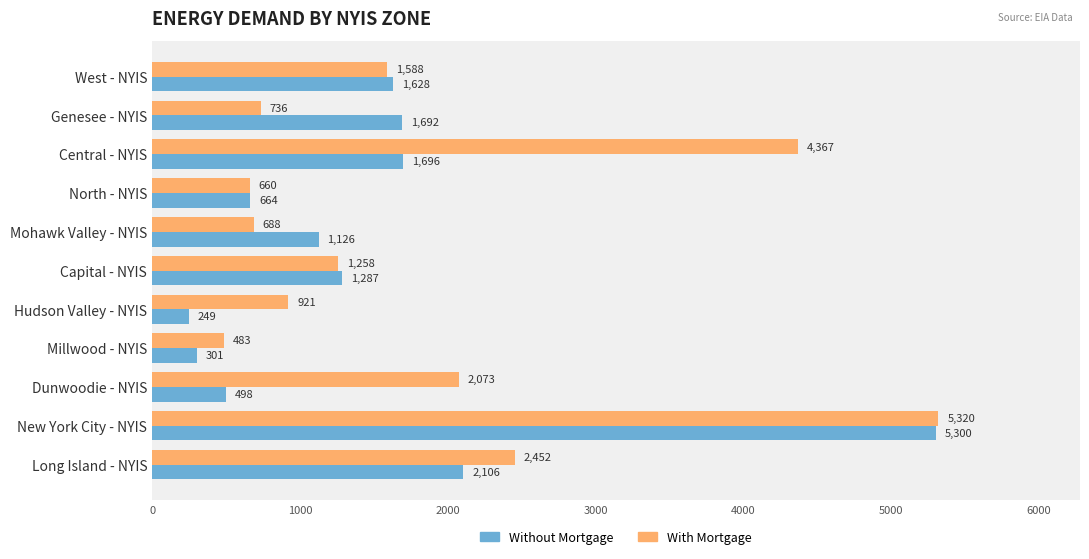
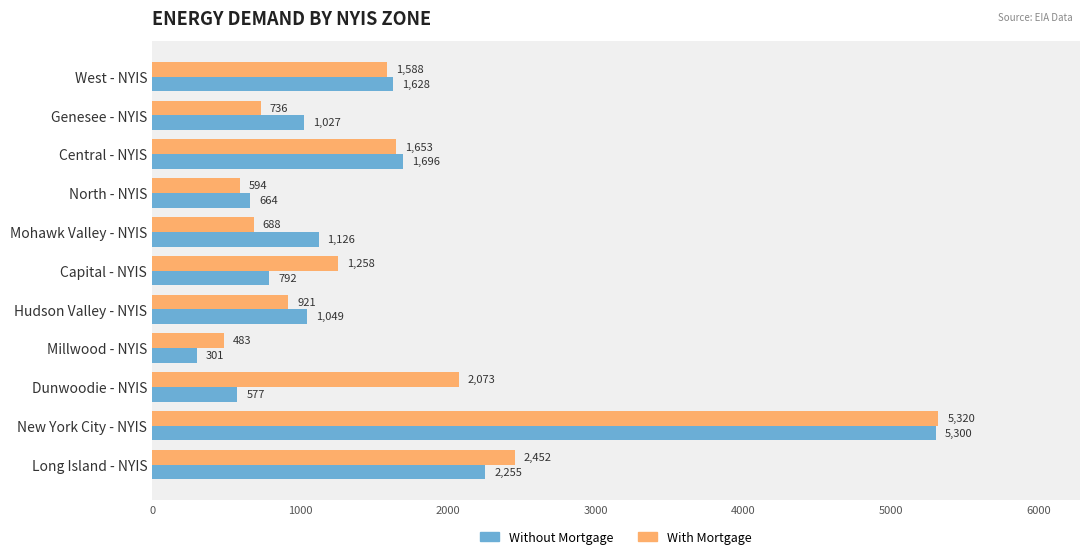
  {
    "Without Mortgage": {
      "West - NYIS": "1,628",
-     "Genesee - NYIS": "1,692",
+     "Genesee - NYIS": "1,027",
      "Central - NYIS": "1,696",
      "North - NYIS": "664",
      "Mohawk Valley - NYIS": "1,126",
-     "Capital - NYIS": "1,287",
-     "Hudson Valley - NYIS": "249",
+     "Capital - NYIS": "792",
+     "Hudson Valley - NYIS": "1,049",
      "Millwood - NYIS": "301",
-     "Dunwoodie - NYIS": "498",
+     "Dunwoodie - NYIS": "577",
      "New York City - NYIS": "5,300",
-     "Long Island - NYIS": "2,106"
+     "Long Island - NYIS": "2,255"
    },
    "With Mortgage": {
      "West - NYIS": "1,588",
      "Genesee - NYIS": "736",
-     "Central - NYIS": "4,367",
-     "North - NYIS": "660",
+     "Central - NYIS": "1,653",
+     "North - NYIS": "594",
      "Mohawk Valley - NYIS": "688",
      "Capital - NYIS": "1,258",
      "Hudson Valley - NYIS": "921",
      "Millwood - NYIS": "483",
      "Dunwoodie - NYIS": "2,073",
      "New York City - NYIS": "5,320",
      "Long Island - NYIS": "2,452"
    }
  }
